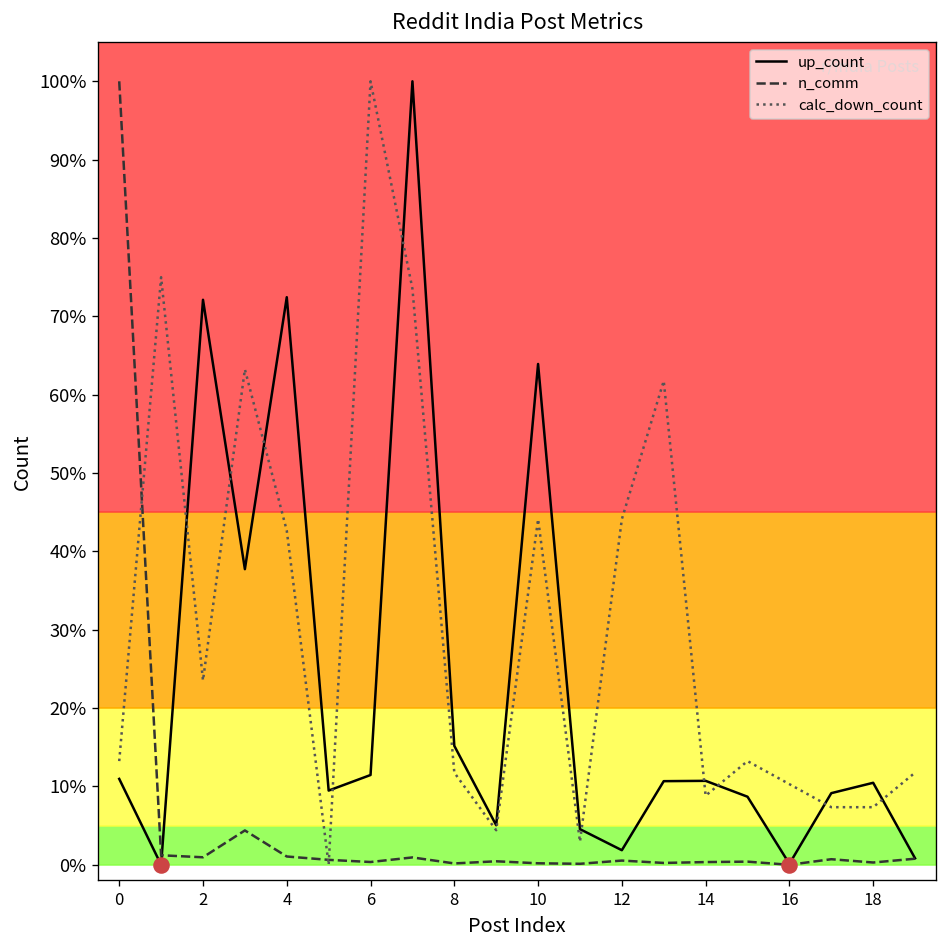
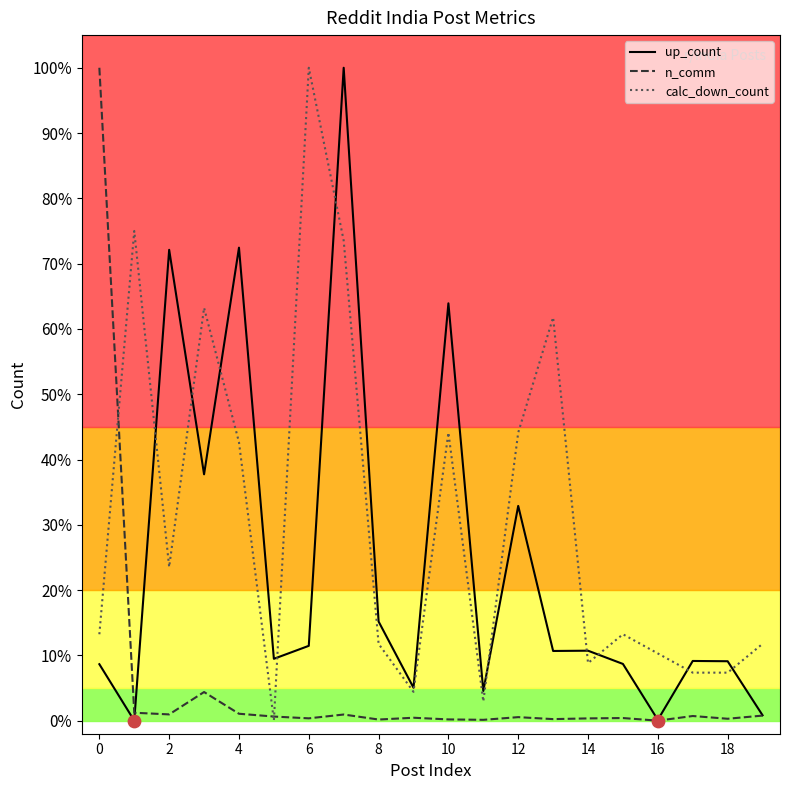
  {
    "up_count": {
-     "0": "11%",
+     "0": "9%",
      "2": "72%",
      "4": "72%",
      "6": "11%",
      "8": "15%",
      "10": "64%",
-     "12": "2%",
+     "12": "33%",
      "14": "11%",
-     "18": "10%"
+     "18": "9%"
    }
  }
